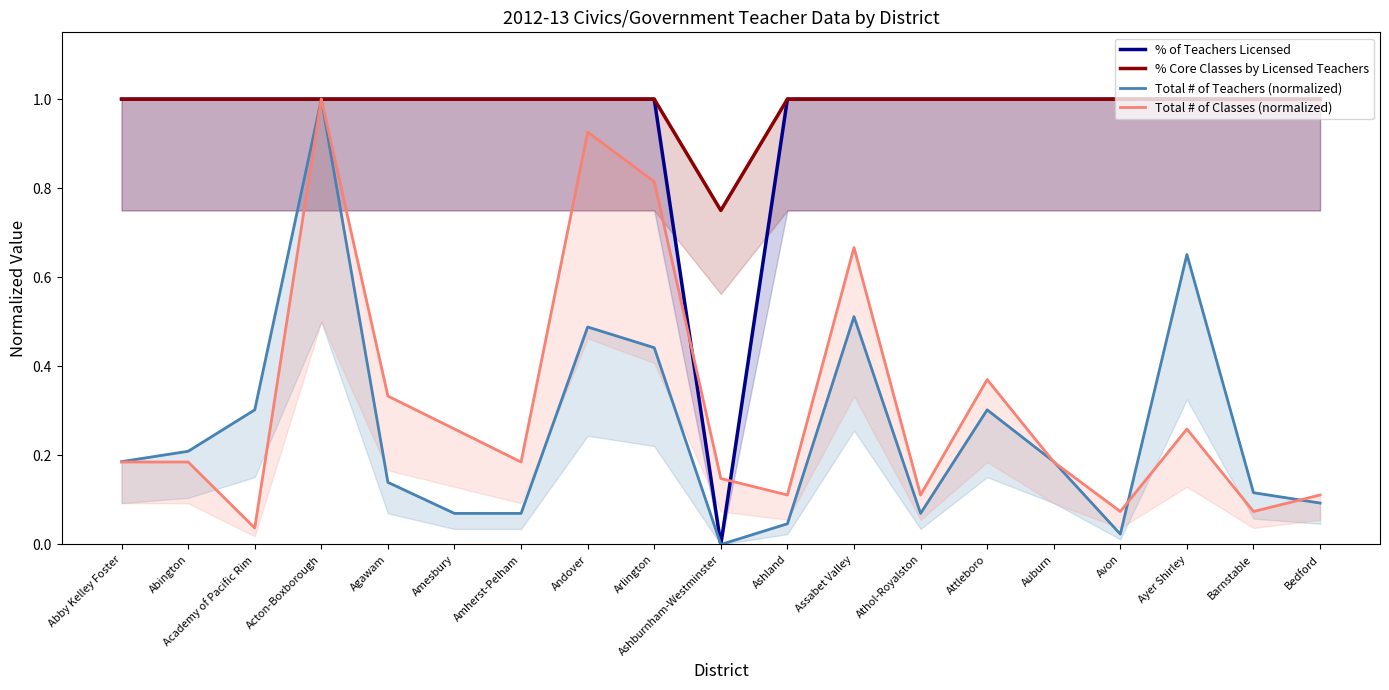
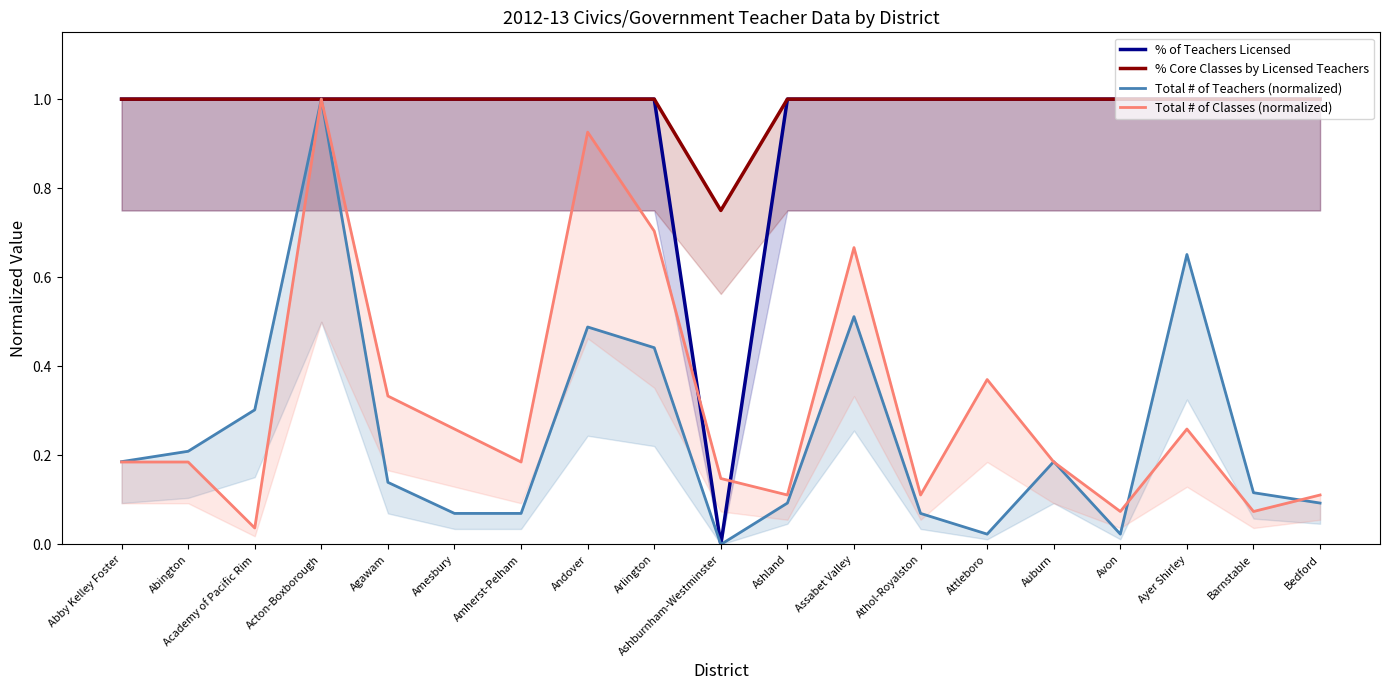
  {
    "% Core Classes by Licensed Teachers": {
      "Ashburnham-Westminster": 0.75
    },
    "Total # of Teachers (normalized)": {
      "Abington": 0.21,
      "Academy of Pacific Rim": 0.30,
      "Agawam": 0.14,
      "Amesbury": 0.07,
      "Amherst-Pelham": 0.07,
      "Andover": 0.49,
      "Arlington": 0.44,
-     "Ashland": 0.05,
+     "Ashland": 0.09,
      "Assabet Valley": 0.51,
      "Athol-Royalston": 0.07,
-     "Attleboro": 0.30,
+     "Attleboro": 0.02,
      "Avon": 0.02,
      "Ayer Shirley": 0.65,
      "Barnstable": 0.12,
      "Bedford": 0.09
    },
    "Total # of Classes (normalized)": {
      "Abington": 0.19,
      "Academy of Pacific Rim": 0.04,
      "Agawam": 0.33,
      "Amesbury": 0.26,
      "Amherst-Pelham": 0.19,
      "Andover": 0.93,
-     "Arlington": 0.81,
+     "Arlington": 0.70,
      "Ashburnham-Westminster": 0.15,
      "Ashland": 0.11,
      "Assabet Valley": 0.67,
      "Athol-Royalston": 0.11,
      "Attleboro": 0.37,
      "Avon": 0.07,
      "Ayer Shirley": 0.26,
      "Barnstable": 0.07,
      "Bedford": 0.11
    }
  }
